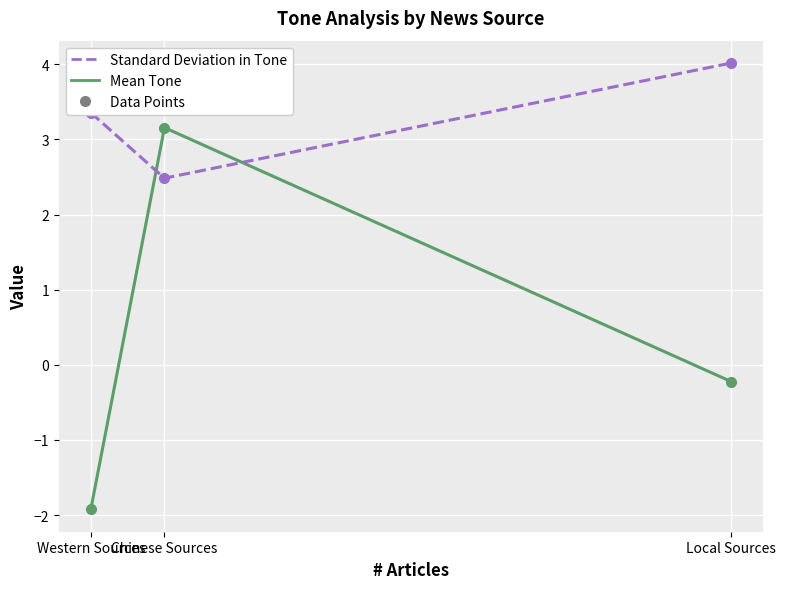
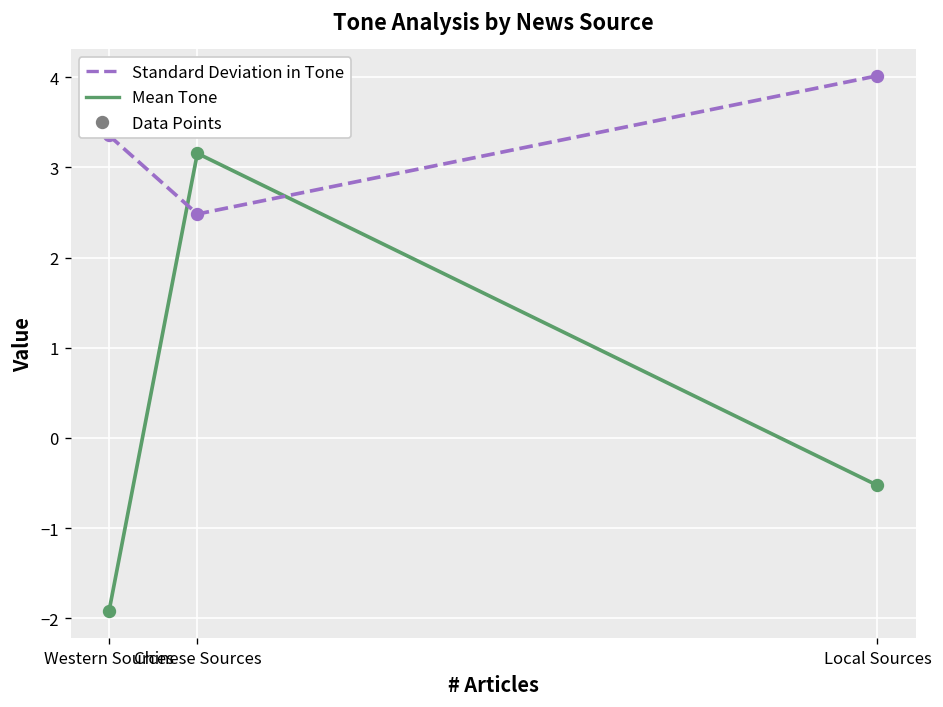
  {
    "Mean Tone": {
-     "Local Sources": -0.2
+     "Local Sources": -0.5
    },
    "Standard Deviation in Tone": {
      "Local Sources": 4.0
    }
  }
